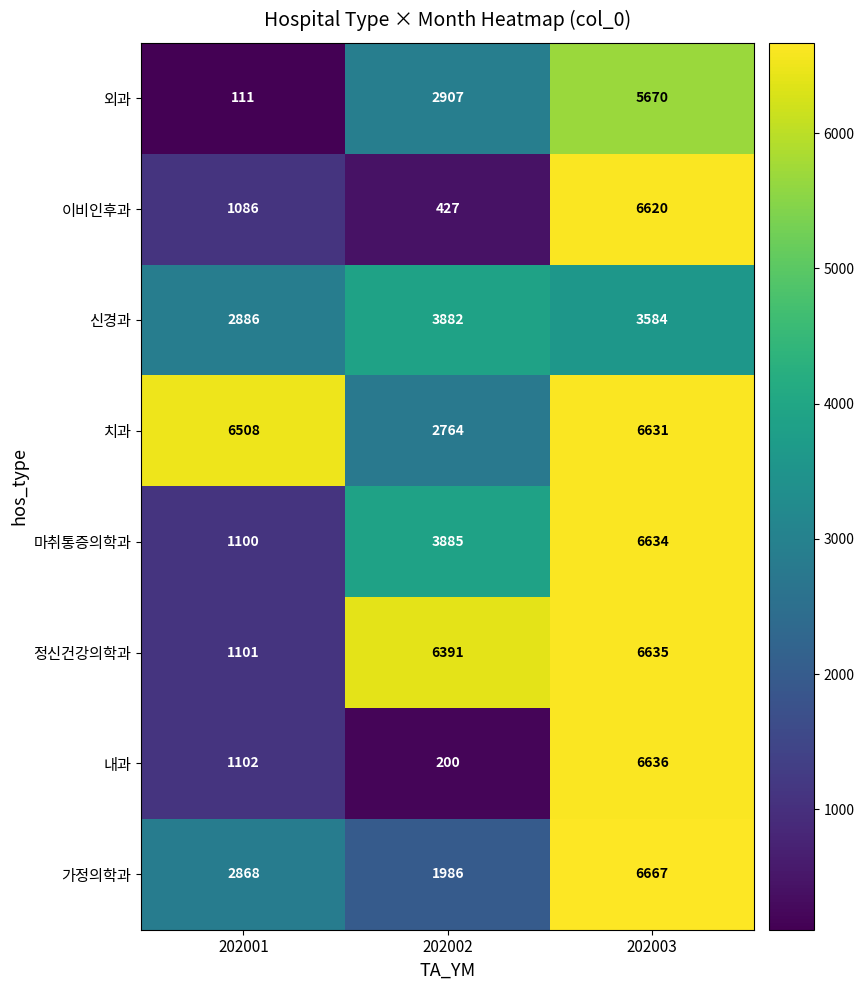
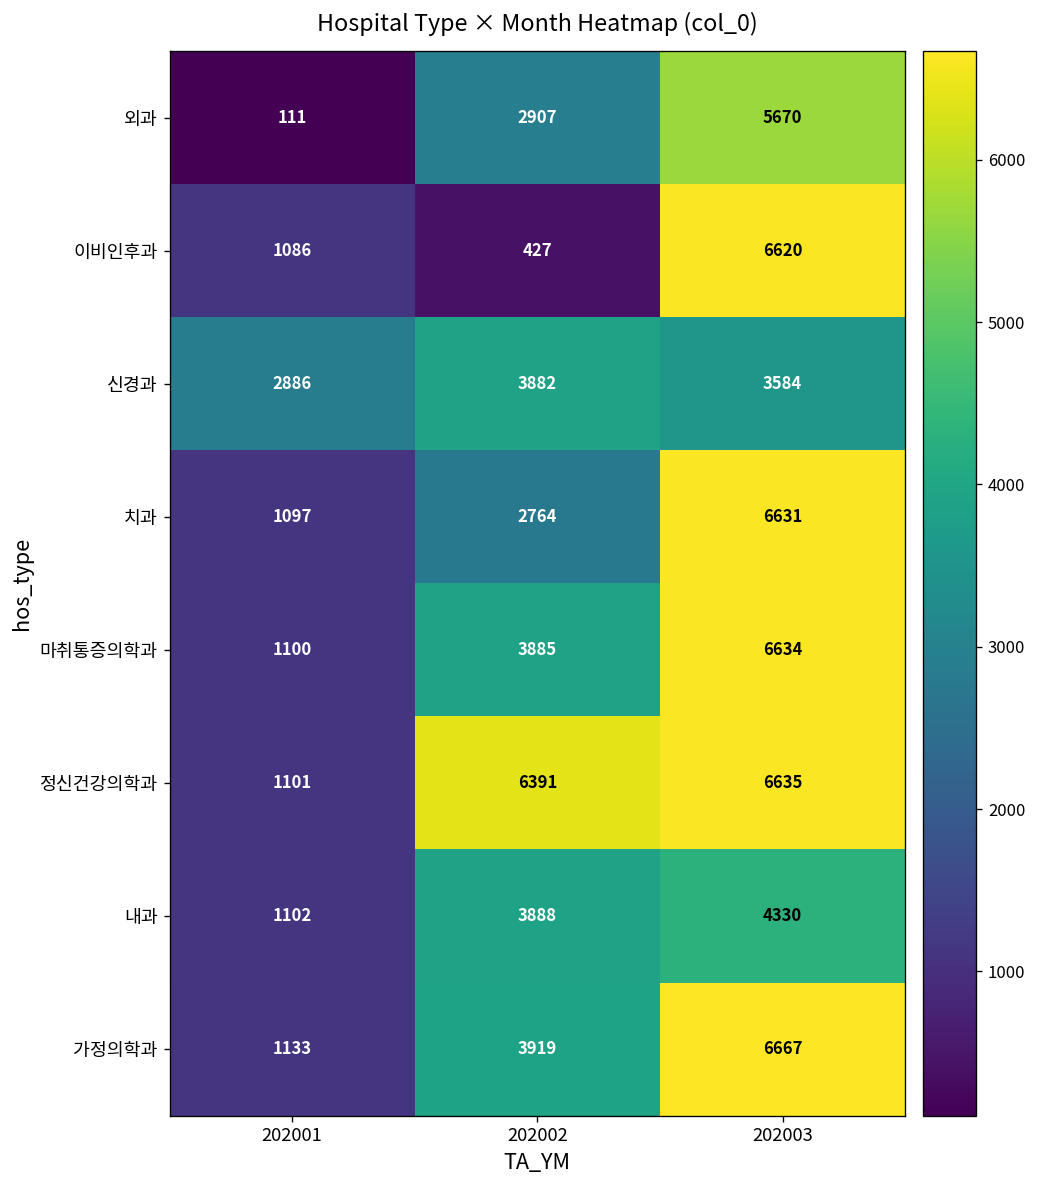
  {
    "외과": {
      "202001": 111,
      "202002": 2907,
      "202003": 5670
    },
    "이비인후과": {
      "202001": 1086,
      "202002": 427,
      "202003": 6620
    },
    "신경과": {
      "202001": 2886,
      "202002": 3882,
      "202003": 3584
    },
    "치과": {
-     "202001": 6508,
+     "202001": 1097,
      "202002": 2764,
      "202003": 6631
    },
    "마취통증의학과": {
      "202001": 1100,
      "202002": 3885,
      "202003": 6634
    },
    "정신건강의학과": {
      "202001": 1101,
      "202002": 6391,
      "202003": 6635
    },
    "내과": {
      "202001": 1102,
-     "202002": 200,
-     "202003": 6636
+     "202002": 3888,
+     "202003": 4330
    },
    "가정의학과": {
-     "202001": 2868,
-     "202002": 1986,
+     "202001": 1133,
+     "202002": 3919,
      "202003": 6667
    }
  }
